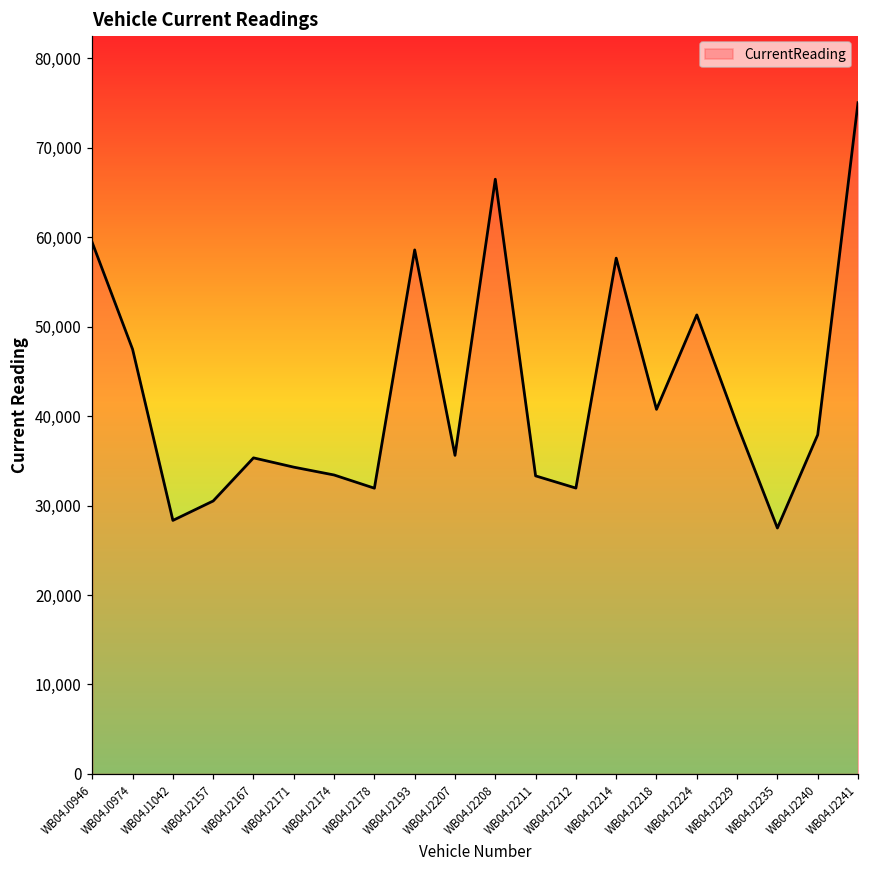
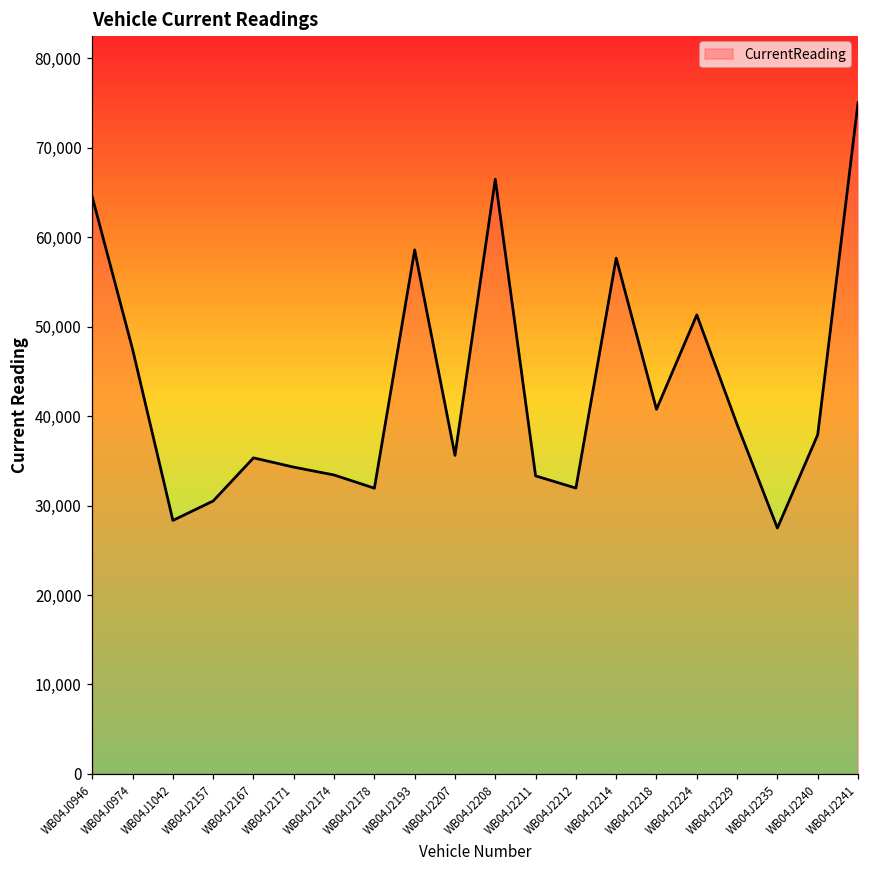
  {
-   "WB04J0946": "59,000",
+   "WB04J0946": "64,000",
    "WB04J0974": "47,000",
    "WB04J1042": "28,000",
    "WB04J2157": "31,000",
    "WB04J2167": "35,000",
    "WB04J2171": "34,000",
    "WB04J2174": "33,000",
    "WB04J2178": "32,000",
    "WB04J2193": "59,000",
    "WB04J2207": "36,000",
    "WB04J2208": "66,000",
    "WB04J2211": "33,000",
    "WB04J2212": "32,000",
    "WB04J2214": "58,000",
    "WB04J2218": "41,000",
    "WB04J2224": "51,000",
    "WB04J2229": "39,000",
    "WB04J2235": "27,000",
    "WB04J2240": "38,000",
    "WB04J2241": "75,000"
  }
